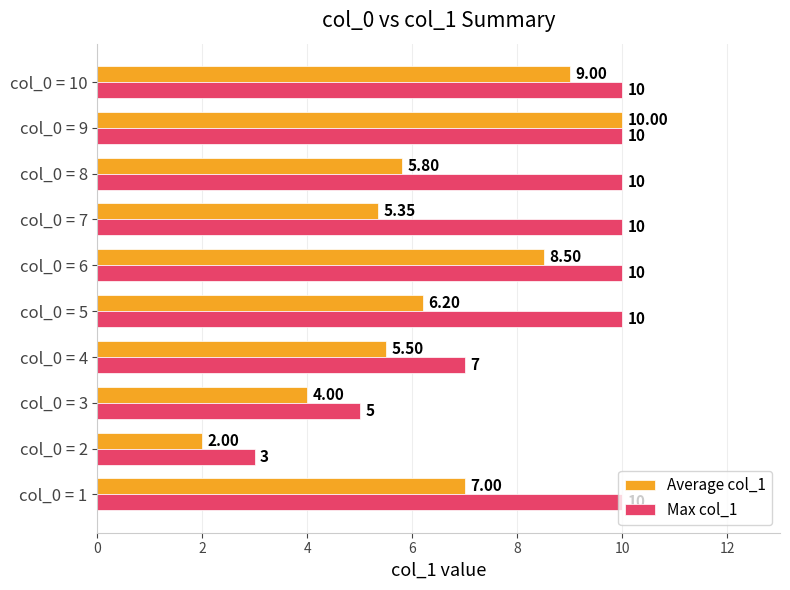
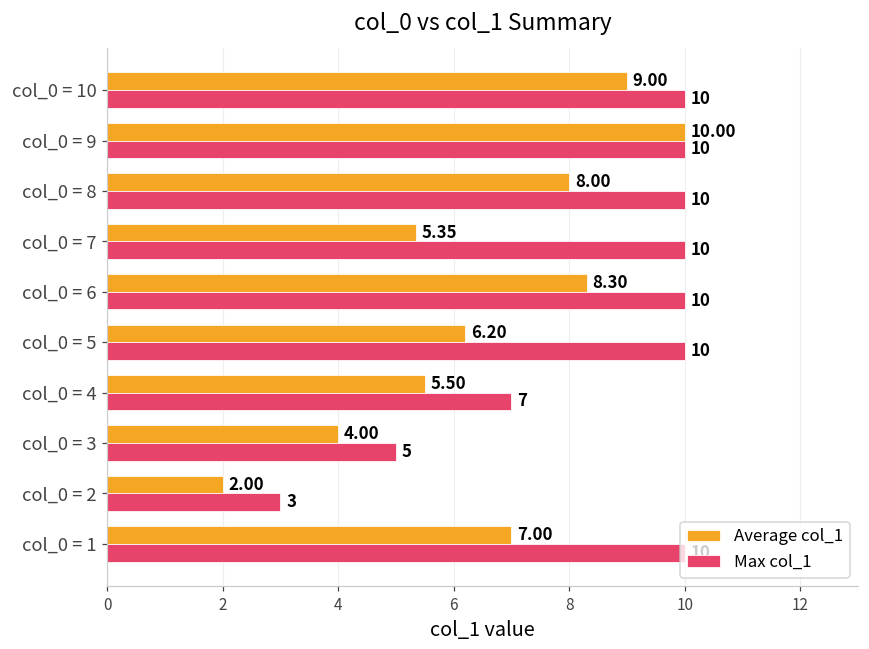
  {
    "Average col_1": {
      "col_0 = 10": 9.00,
      "col_0 = 9": 10.00,
-     "col_0 = 8": 5.80,
+     "col_0 = 8": 8.00,
      "col_0 = 7": 5.35,
-     "col_0 = 6": 8.50,
+     "col_0 = 6": 8.30,
      "col_0 = 5": 6.20,
      "col_0 = 4": 5.50,
      "col_0 = 3": 4.00,
      "col_0 = 2": 2.00,
      "col_0 = 1": 7.00
    },
    "Max col_1": {
      "col_0 = 10": 10,
      "col_0 = 9": 10,
      "col_0 = 8": 10,
      "col_0 = 7": 10,
      "col_0 = 6": 10,
      "col_0 = 5": 10,
      "col_0 = 4": 7,
      "col_0 = 3": 5,
      "col_0 = 2": 3
    }
  }
